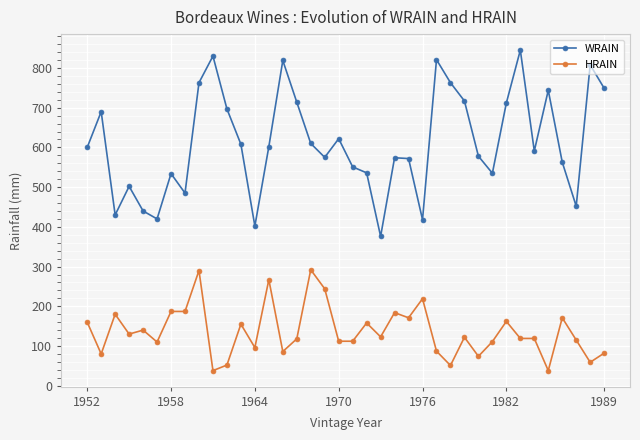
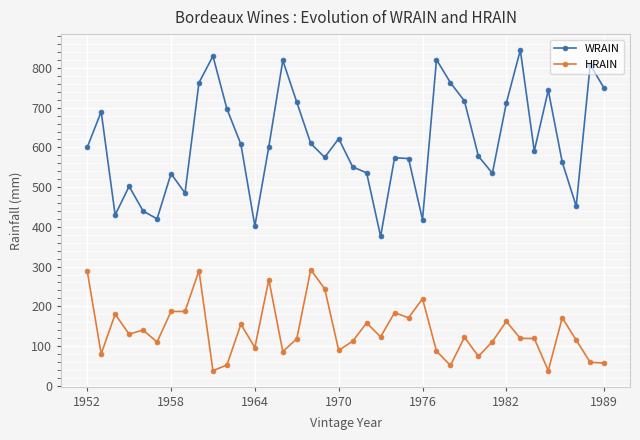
  {
    "WRAIN": {
      "1952": 600,
      "1958": 530,
      "1964": 400,
      "1970": 620,
      "1976": 420,
      "1982": 710,
      "1989": 750
    },
    "HRAIN": {
-     "1952": 160,
+     "1952": 290,
      "1958": 190,
      "1964": 100,
-     "1970": 110,
+     "1970": 90,
      "1976": 220,
      "1982": 160,
-     "1989": 80
+     "1989": 60
    }
  }
